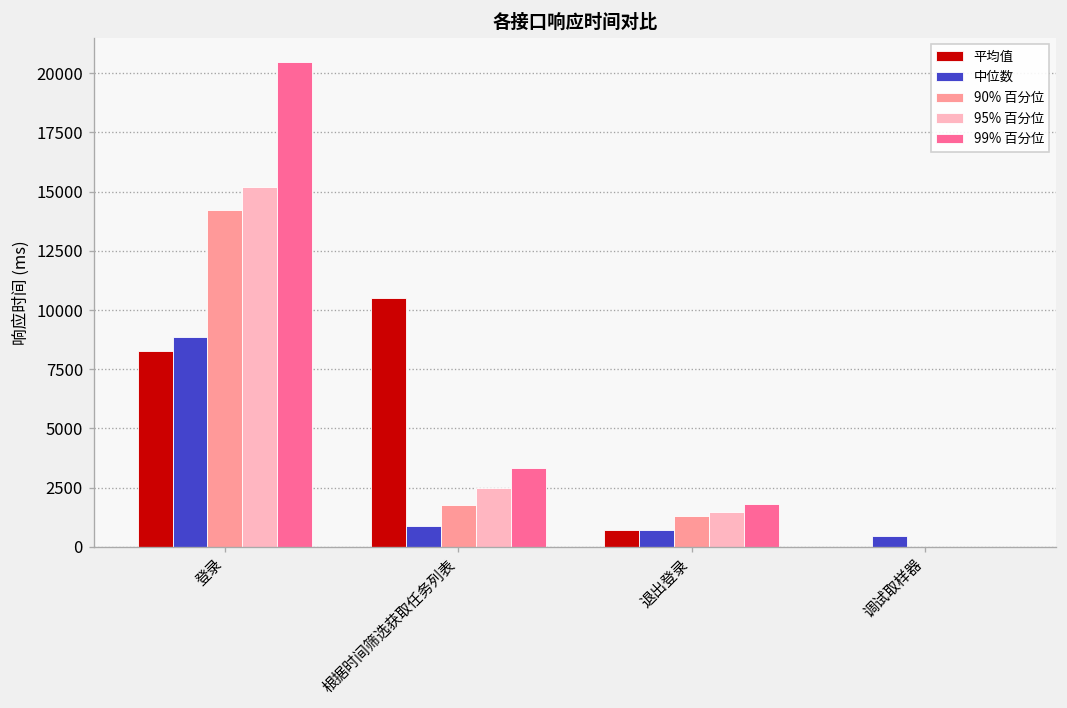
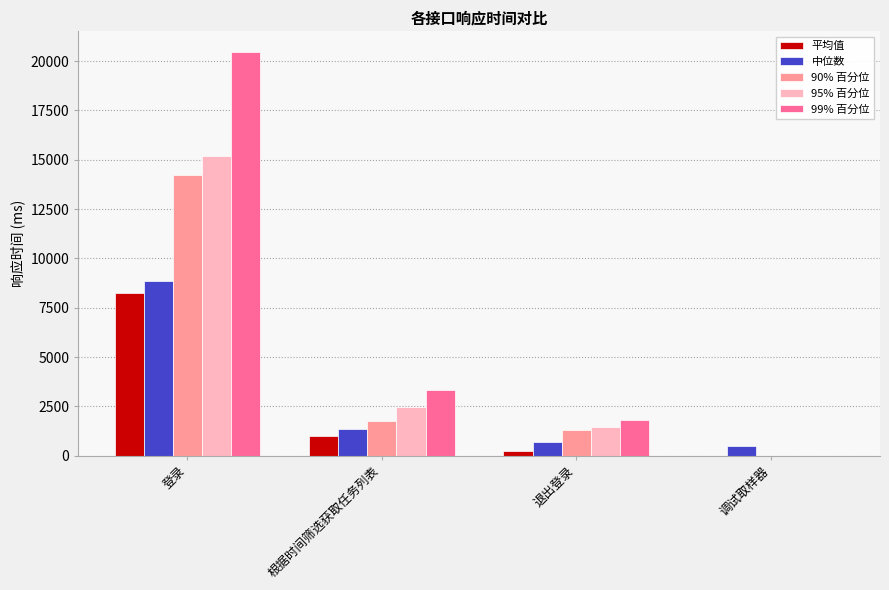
  {
    "平均值": {
      "登录": 8300,
-     "根据时间筛选获取任务列表": 10500,
-     "退出登录": 700,
+     "根据时间筛选获取任务列表": 1000,
+     "退出登录": 200,
      "调试取样器": 0
    },
    "中位数": {
      "登录": 8900,
-     "根据时间筛选获取任务列表": 900,
+     "根据时间筛选获取任务列表": 1400,
      "退出登录": 700,
      "调试取样器": 500
    }
  }
